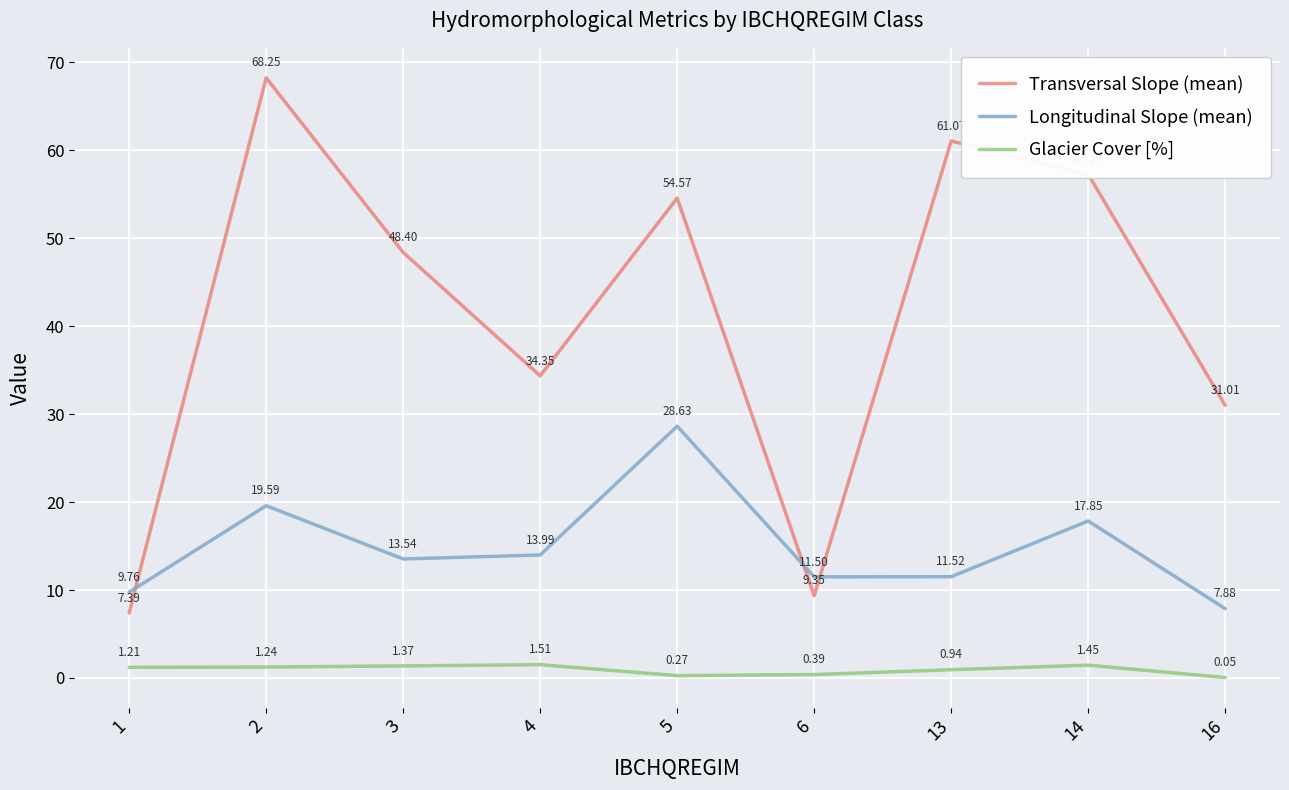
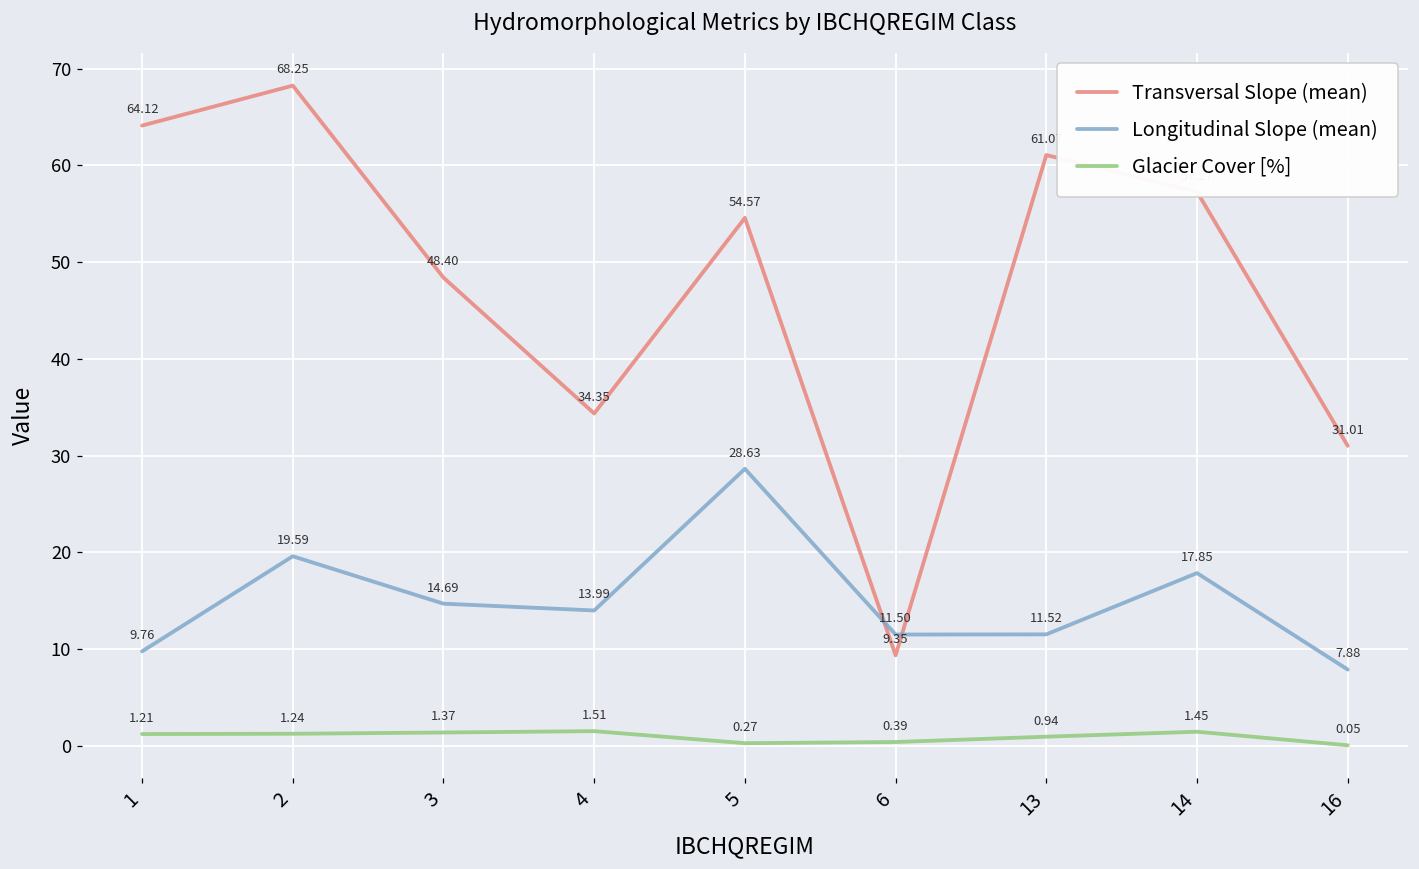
  {
    "Transversal Slope (mean)": {
-     "1": 7.39,
+     "1": 64.12,
      "2": 68.25,
      "3": 48.40,
      "4": 34.35,
      "5": 54.57,
      "16": 31.01
    },
    "Longitudinal Slope (mean)": {
      "1": 9.76,
      "2": 19.59,
-     "3": 13.54,
+     "3": 14.69,
      "4": 13.99,
      "5": 28.63,
      "6": 11.50,
      "13": 11.52,
      "14": 17.85,
      "16": 7.88
    },
    "Glacier Cover [%]": {
      "1": 1.21,
      "2": 1.24,
      "3": 1.37,
      "4": 1.51,
      "5": 0.27,
      "6": 0.39,
      "13": 0.94,
      "14": 1.45,
      "16": 0.05
    }
  }
